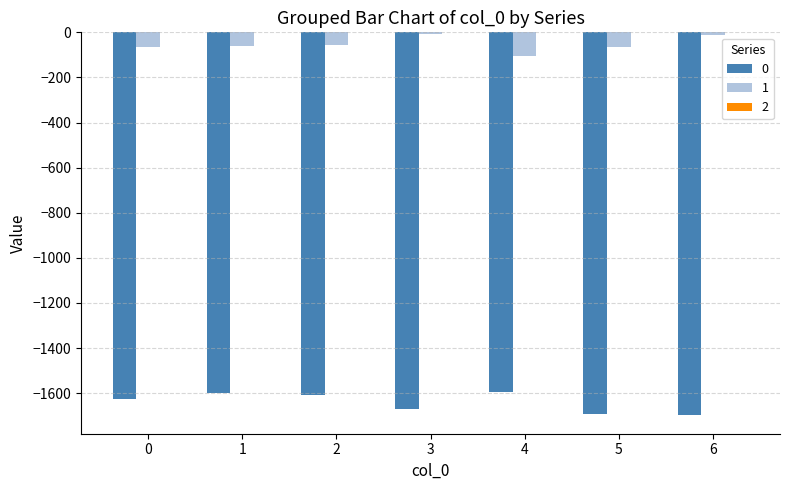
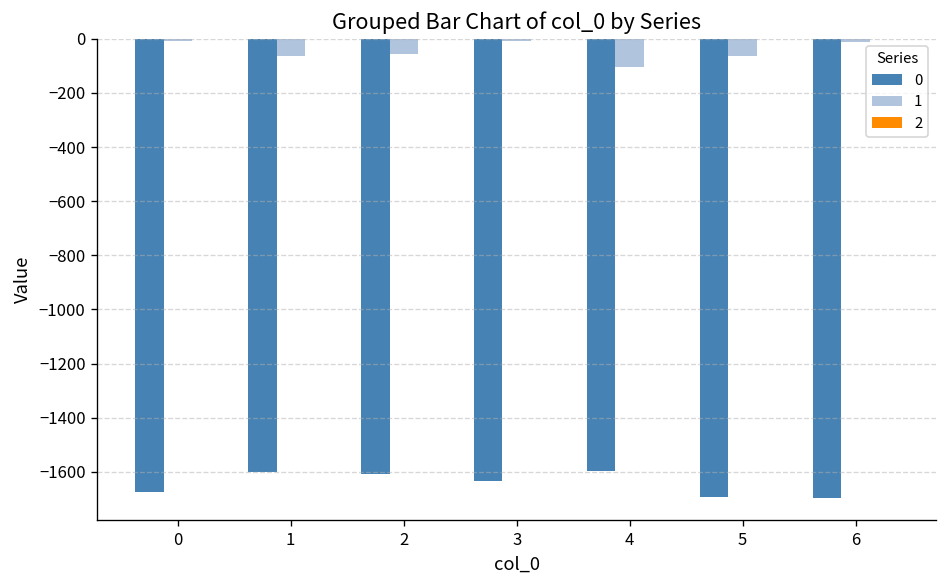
  {
    "0": {
-     "0": -1630,
+     "0": -1670,
      "1": -1600,
      "2": -1610,
-     "3": -1670,
+     "3": -1640,
      "4": -1600,
      "5": -1690,
      "6": -1700
    },
    "1": {
-     "0": -60,
+     "0": -10,
      "1": -60,
      "2": -60,
      "4": -110,
      "5": -60
    }
  }
